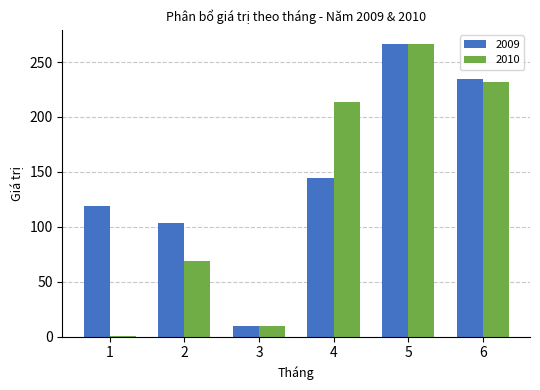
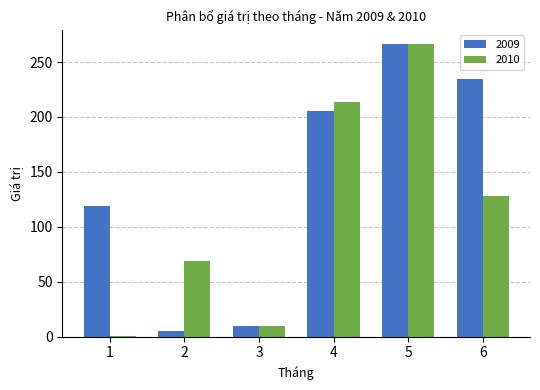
  {
    "2009": {
      "1": 119,
-     "2": 104,
+     "2": 5,
      "3": 10,
-     "4": 144,
+     "4": 205,
      "5": 266,
      "6": 234
    },
    "2010": {
      "2": 69,
      "3": 10,
      "4": 214,
      "5": 266,
-     "6": 232
+     "6": 129
    }
  }
